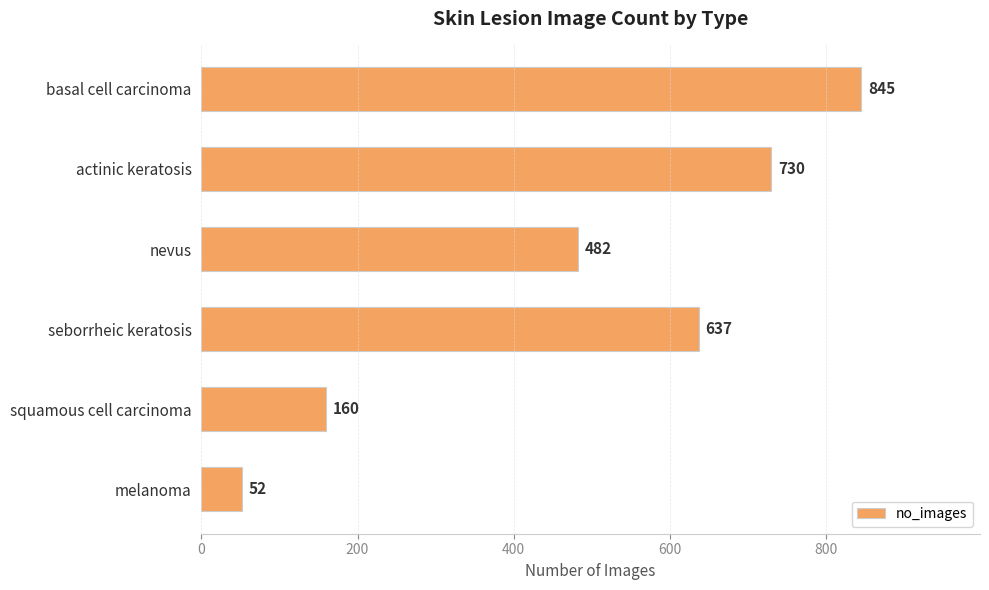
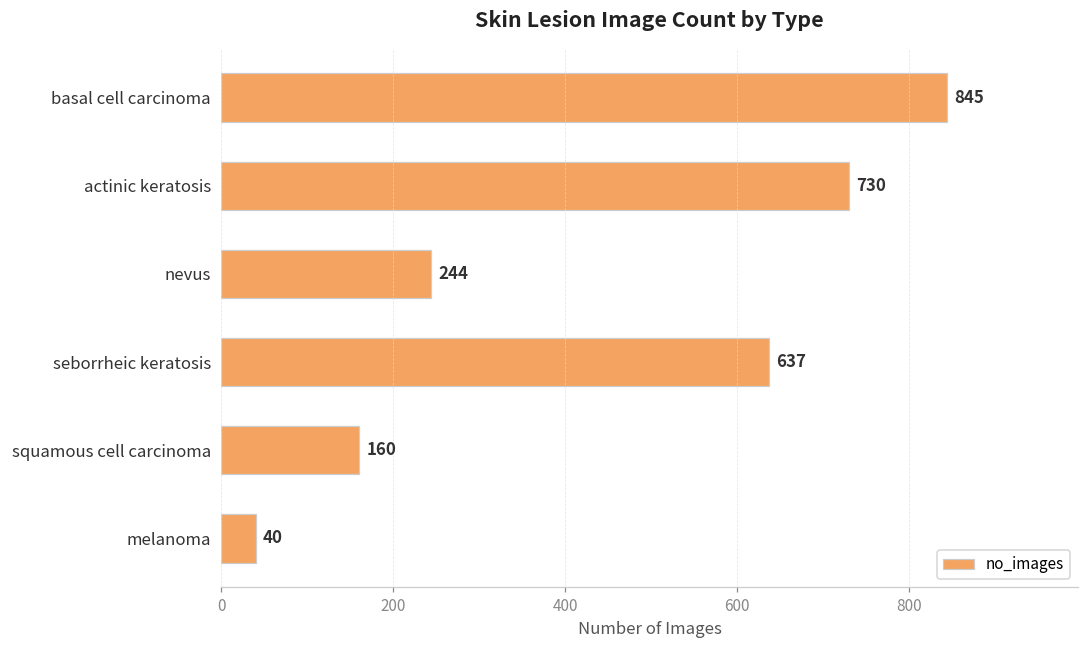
  {
    "basal cell carcinoma": 845,
    "actinic keratosis": 730,
-   "nevus": 482,
+   "nevus": 244,
    "seborrheic keratosis": 637,
    "squamous cell carcinoma": 160,
-   "melanoma": 52
+   "melanoma": 40
  }
